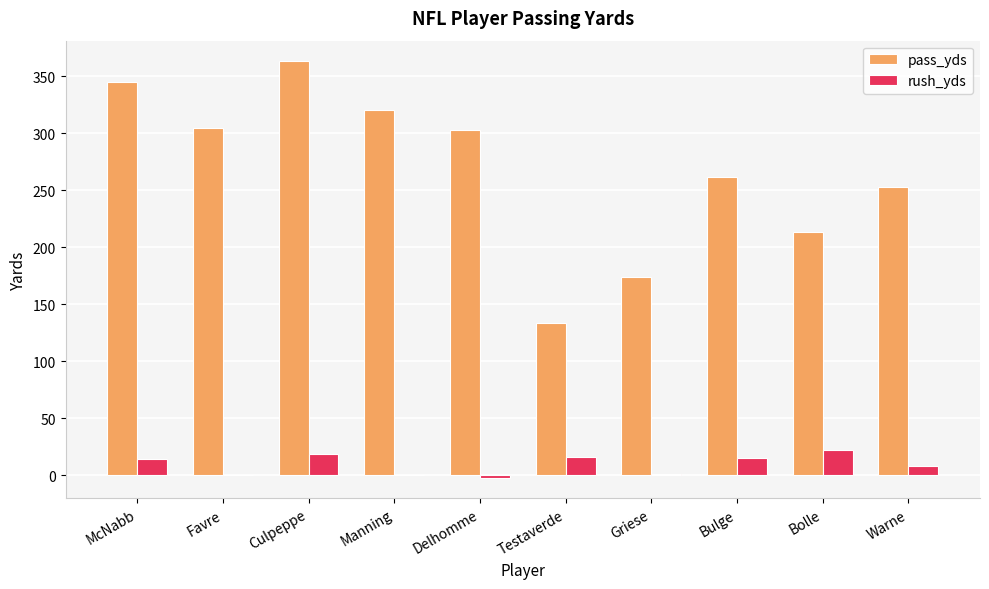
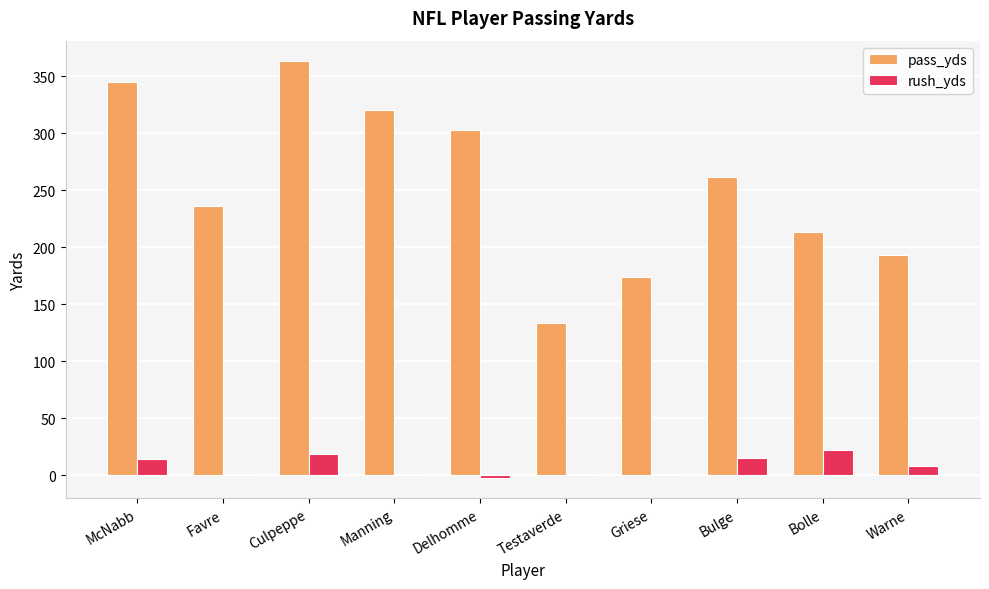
  {
    "pass_yds": {
      "McNabb": 345,
-     "Favre": 305,
+     "Favre": 236,
      "Culpeppe": 363,
      "Manning": 320,
      "Delhomme": 303,
      "Testaverde": 134,
      "Griese": 174,
      "Bulge": 262,
      "Bolle": 213,
-     "Warne": 253
+     "Warne": 193
    },
    "rush_yds": {
      "McNabb": 14,
      "Favre": 0,
      "Culpeppe": 19,
      "Manning": 0,
-     "Testaverde": 16,
+     "Testaverde": 1,
      "Bulge": 16,
      "Bolle": 23,
      "Warne": 8
    }
  }
